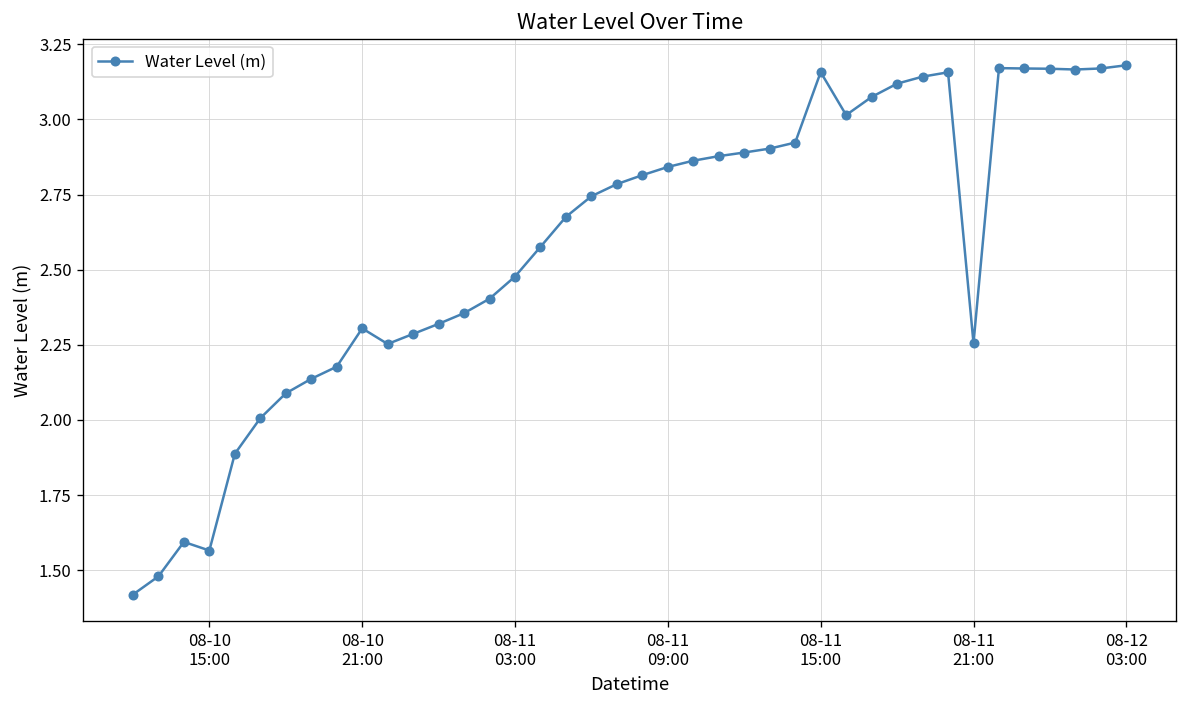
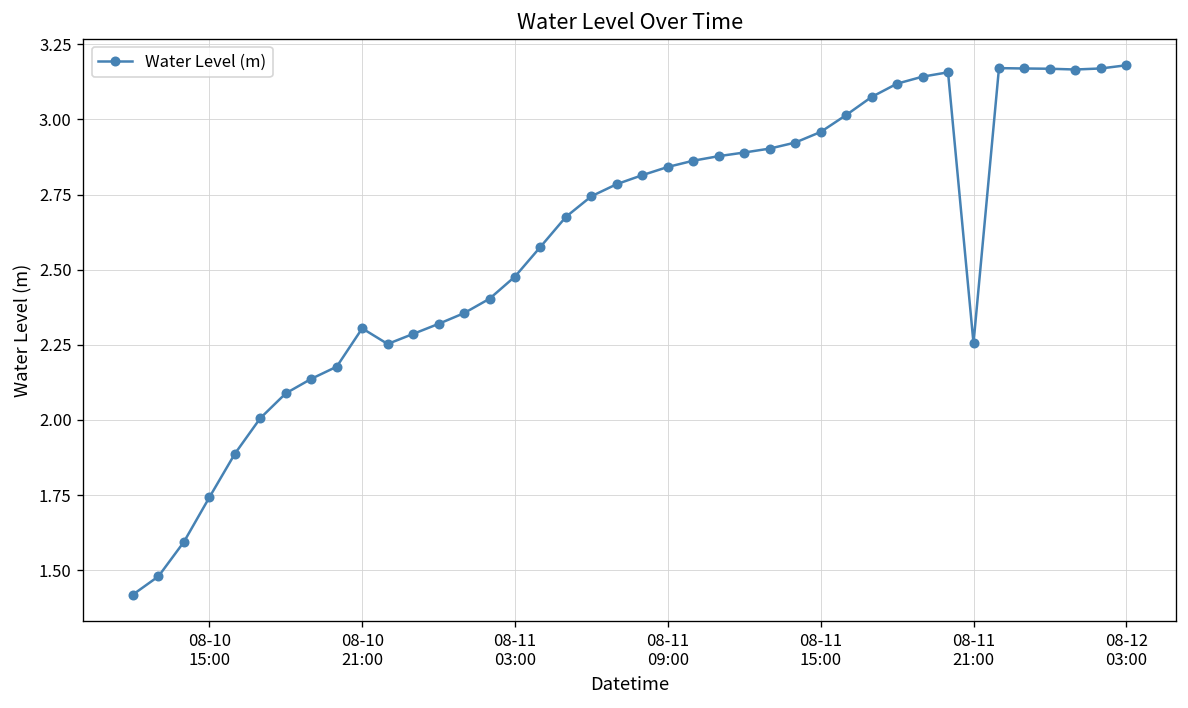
  {
-   "08-10 15:00": 1.57,
+   "08-10 15:00": 1.74,
    "08-10 21:00": 2.30,
    "08-11 03:00": 2.48,
    "08-11 09:00": 2.84,
-   "08-11 15:00": 3.16,
+   "08-11 15:00": 2.96,
    "08-11 21:00": 2.26,
    "08-12 03:00": 3.18
  }
